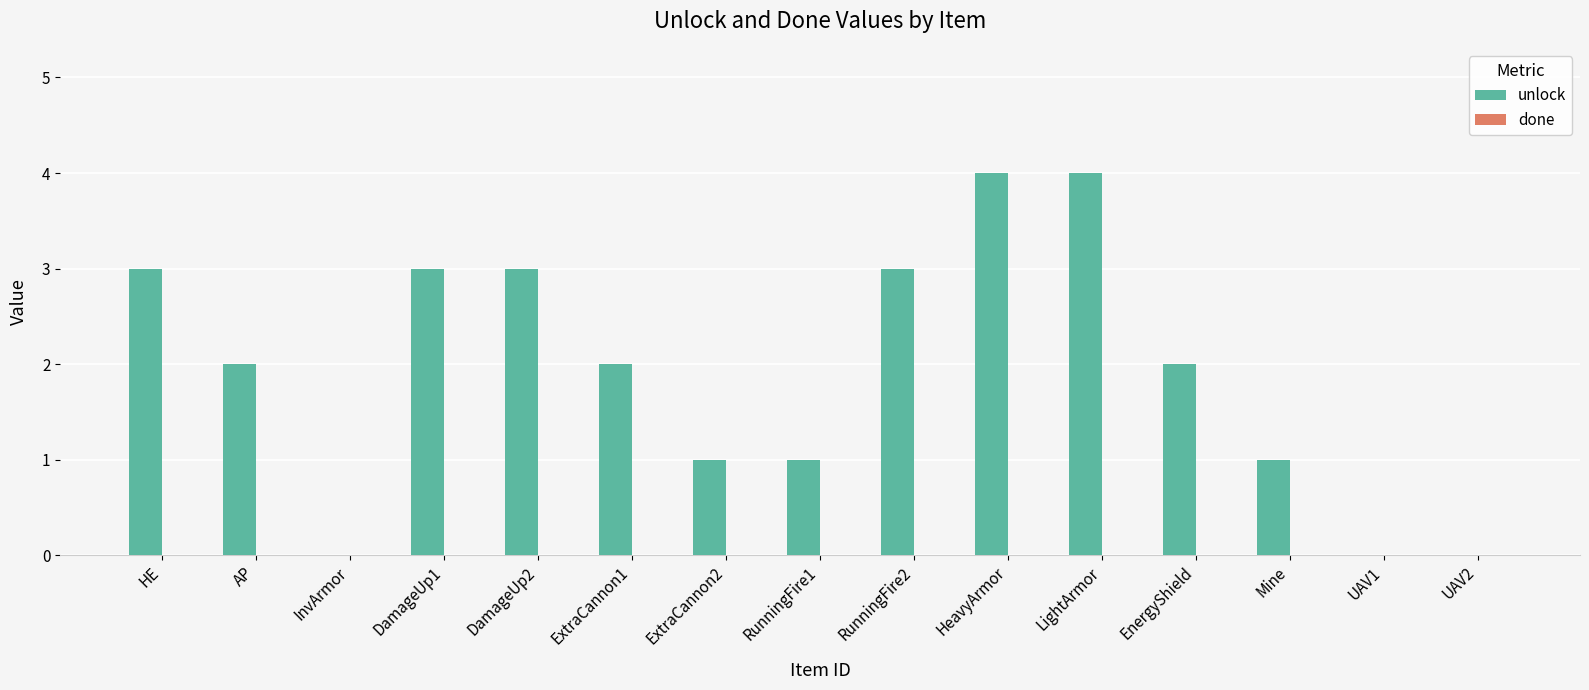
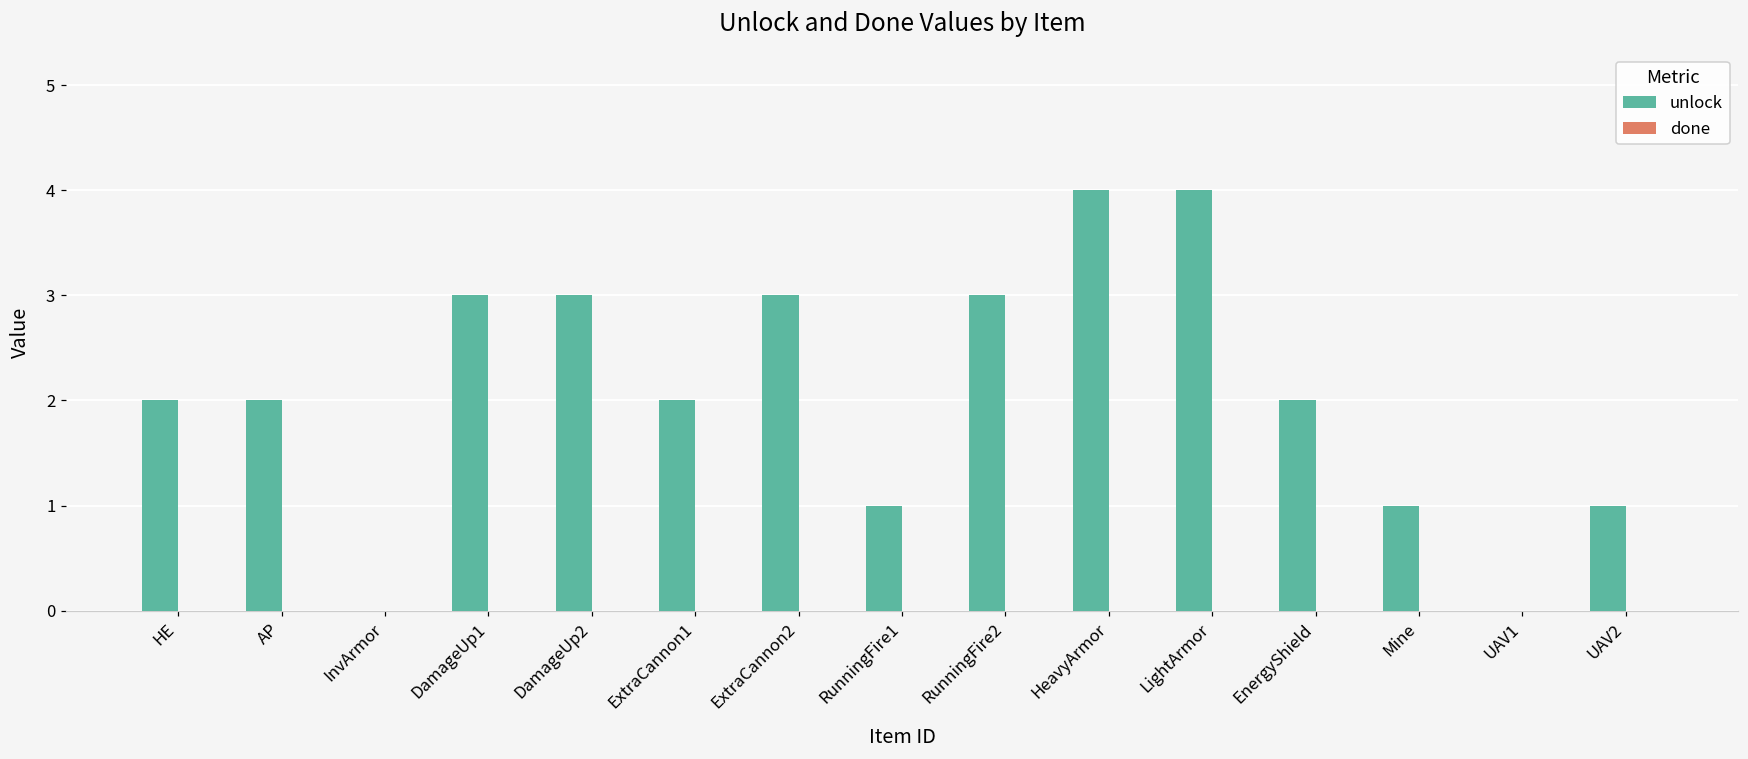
  {
    "unlock": {
-     "HE": 3,
+     "HE": 2,
      "AP": 2,
      "InvArmor": 0,
      "DamageUp1": 3,
      "DamageUp2": 3,
      "ExtraCannon1": 2,
-     "ExtraCannon2": 1,
+     "ExtraCannon2": 3,
      "RunningFire1": 1,
      "RunningFire2": 3,
      "HeavyArmor": 4,
      "LightArmor": 4,
      "EnergyShield": 2,
      "Mine": 1,
      "UAV1": 0,
-     "UAV2": 0
+     "UAV2": 1
    },
    "done": {
      "HE": 0,
      "AP": 0,
      "InvArmor": 0,
      "DamageUp1": 0,
      "DamageUp2": 0,
      "ExtraCannon1": 0,
      "ExtraCannon2": 0,
      "RunningFire1": 0,
      "RunningFire2": 0,
      "HeavyArmor": 0,
      "LightArmor": 0,
      "EnergyShield": 0,
      "Mine": 0,
      "UAV1": 0,
      "UAV2": 0
    }
  }
